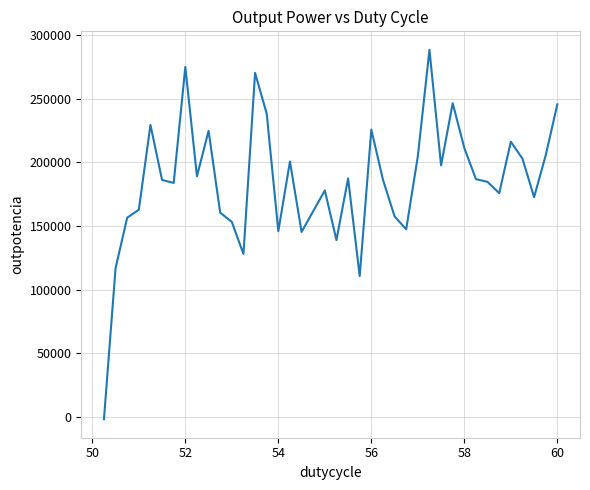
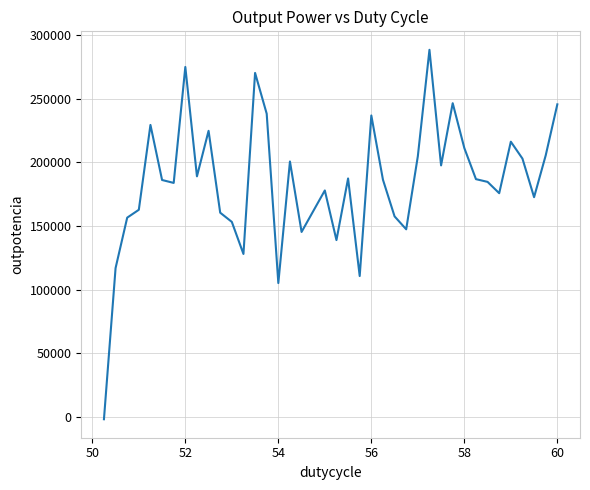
  {
    "52": 275000,
-   "54": 146000,
-   "56": 226000,
+   "54": 105000,
+   "56": 237000,
    "58": 211000,
    "60": 246000
  }
